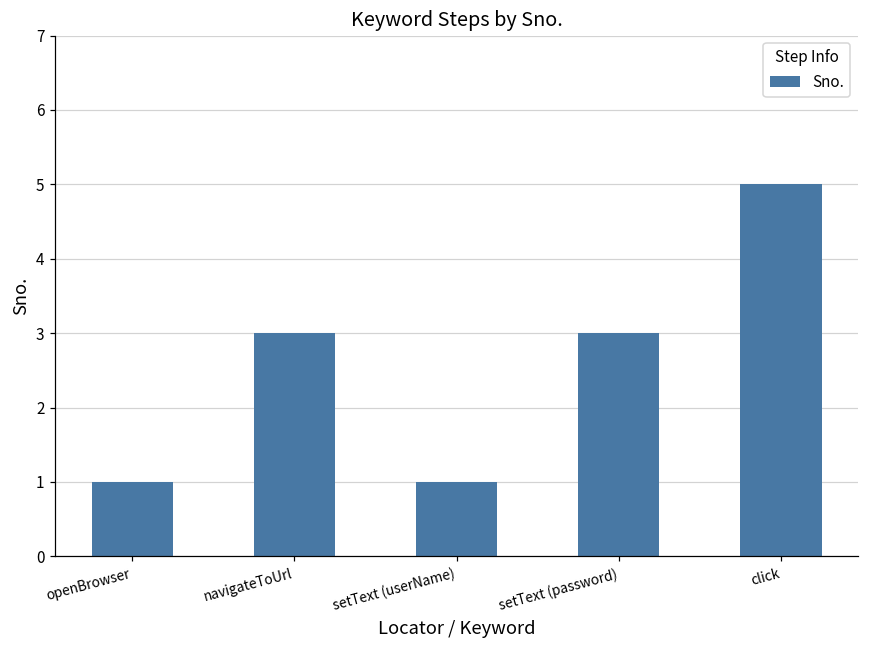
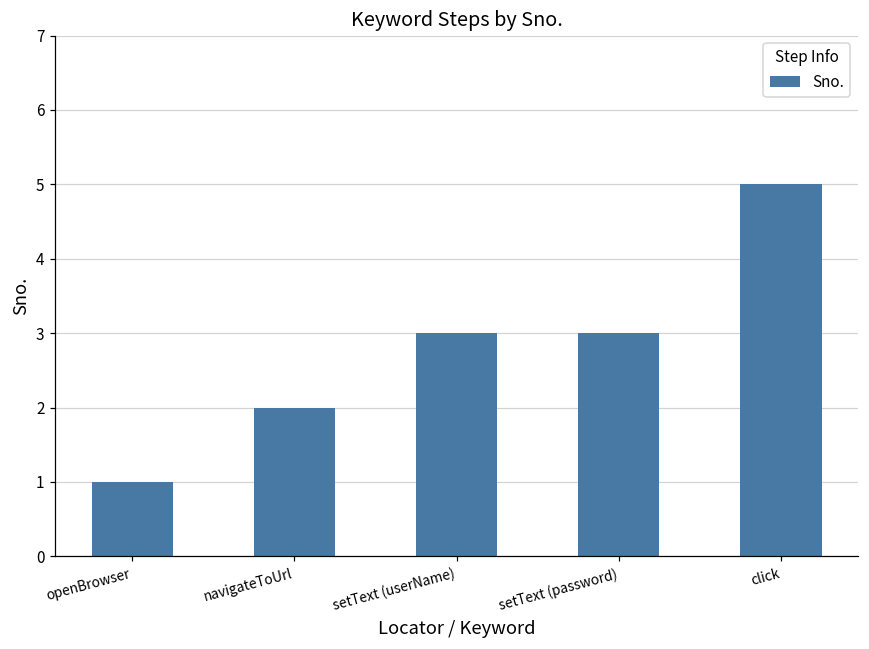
  {
    "openBrowser": 1,
-   "navigateToUrl": 3,
-   "setText (userName)": 1,
+   "navigateToUrl": 2,
+   "setText (userName)": 3,
    "setText (password)": 3,
    "click": 5
  }
